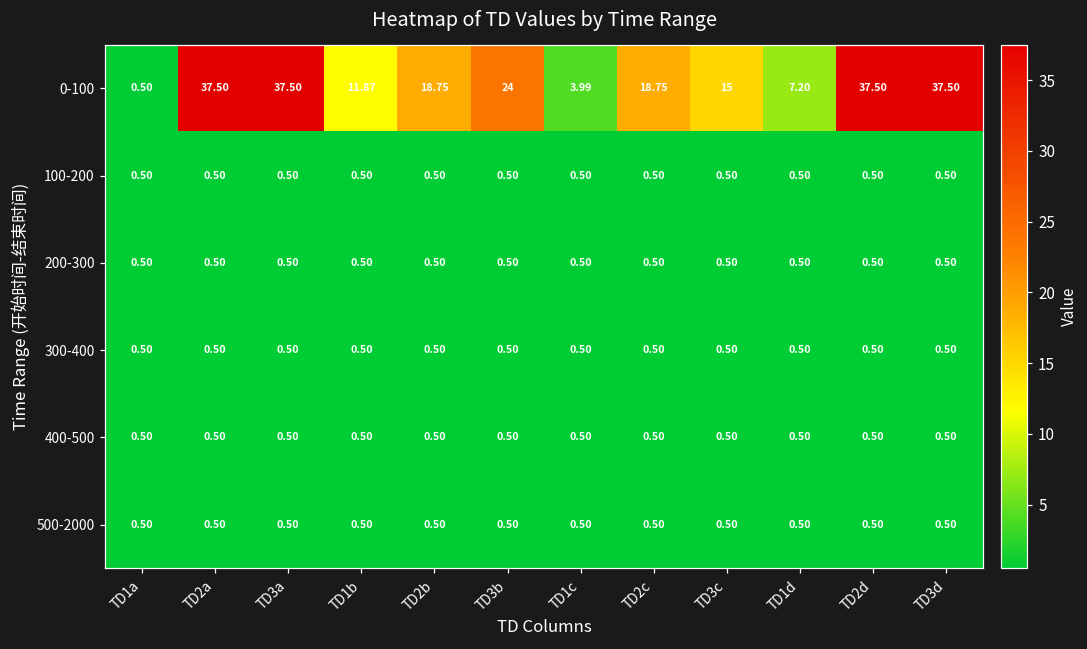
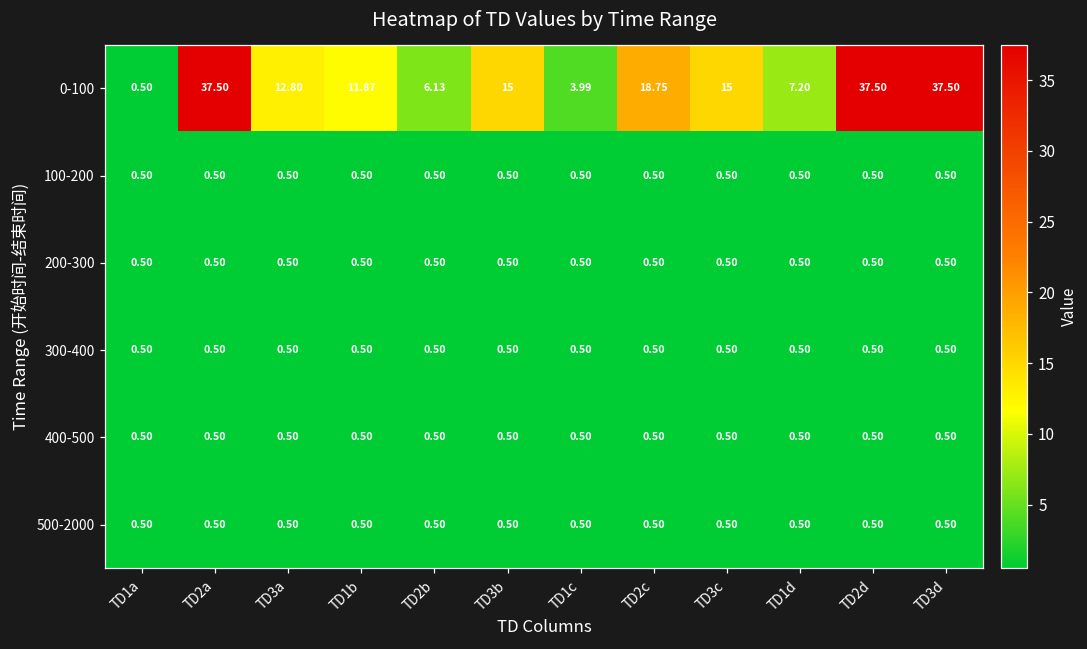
  {
    "0-100": {
      "TD1a": 0.50,
      "TD2a": 37.50,
-     "TD3a": 37.50,
+     "TD3a": 12.80,
      "TD1b": 11.87,
-     "TD2b": 18.75,
-     "TD3b": 24,
+     "TD2b": 6.13,
+     "TD3b": 15,
      "TD1c": 3.99,
      "TD2c": 18.75,
      "TD3c": 15,
      "TD1d": 7.20,
      "TD2d": 37.50,
      "TD3d": 37.50
    },
    "100-200": {
      "TD1a": 0.50,
      "TD2a": 0.50,
      "TD3a": 0.50,
      "TD1b": 0.50,
      "TD2b": 0.50,
      "TD3b": 0.50,
      "TD1c": 0.50,
      "TD2c": 0.50,
      "TD3c": 0.50,
      "TD1d": 0.50,
      "TD2d": 0.50,
      "TD3d": 0.50
    },
    "200-300": {
      "TD1a": 0.50,
      "TD2a": 0.50,
      "TD3a": 0.50,
      "TD1b": 0.50,
      "TD2b": 0.50,
      "TD3b": 0.50,
      "TD1c": 0.50,
      "TD2c": 0.50,
      "TD3c": 0.50,
      "TD1d": 0.50,
      "TD2d": 0.50,
      "TD3d": 0.50
    },
    "300-400": {
      "TD1a": 0.50,
      "TD2a": 0.50,
      "TD3a": 0.50,
      "TD1b": 0.50,
      "TD2b": 0.50,
      "TD3b": 0.50,
      "TD1c": 0.50,
      "TD2c": 0.50,
      "TD3c": 0.50,
      "TD1d": 0.50,
      "TD2d": 0.50,
      "TD3d": 0.50
    },
    "400-500": {
      "TD1a": 0.50,
      "TD2a": 0.50,
      "TD3a": 0.50,
      "TD1b": 0.50,
      "TD2b": 0.50,
      "TD3b": 0.50,
      "TD1c": 0.50,
      "TD2c": 0.50,
      "TD3c": 0.50,
      "TD1d": 0.50,
      "TD2d": 0.50,
      "TD3d": 0.50
    },
    "500-2000": {
      "TD1a": 0.50,
      "TD2a": 0.50,
      "TD3a": 0.50,
      "TD1b": 0.50,
      "TD2b": 0.50,
      "TD3b": 0.50,
      "TD1c": 0.50,
      "TD2c": 0.50,
      "TD3c": 0.50,
      "TD1d": 0.50,
      "TD2d": 0.50,
      "TD3d": 0.50
    }
  }
